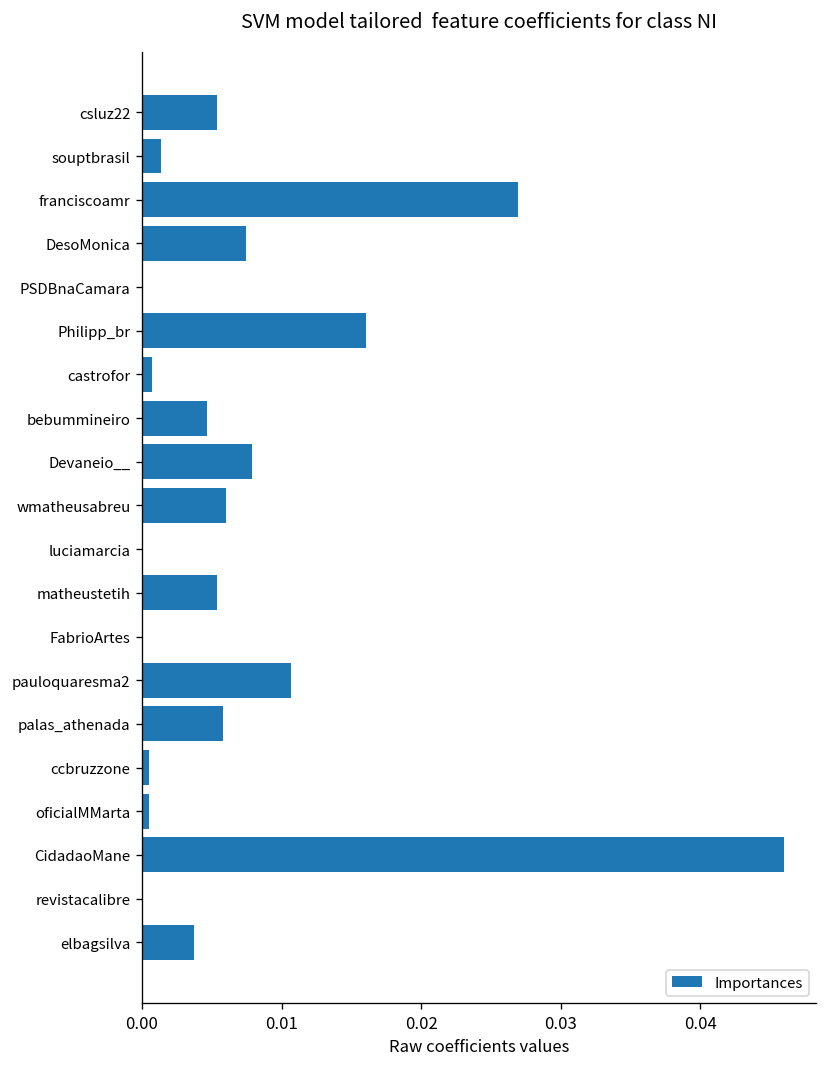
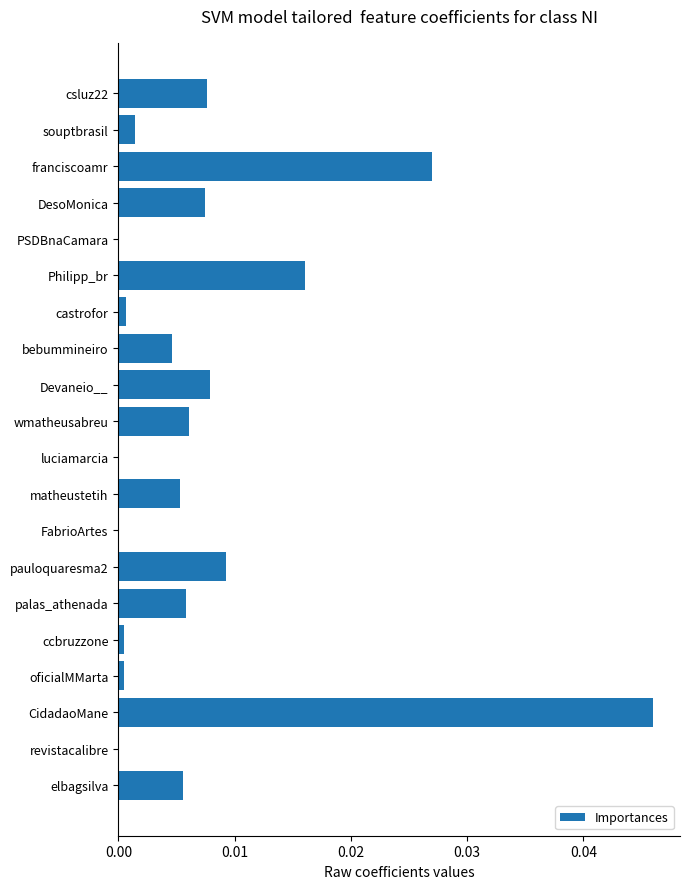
  {
-   "csluz22": 0.0053,
+   "csluz22": 0.0077,
    "souptbrasil": 0.0014,
    "franciscoamr": 0.0269,
    "DesoMonica": 0.0074,
    "PSDBnaCamara": 0.0000,
    "Philipp_br": 0.0160,
    "castrofor": 0.0007,
    "bebummineiro": 0.0046,
    "Devaneio__": 0.0079,
    "wmatheusabreu": 0.0060,
    "luciamarcia": 0.0000,
    "matheustetih": 0.0053,
    "FabrioArtes": 0.0000,
-   "pauloquaresma2": 0.0107,
+   "pauloquaresma2": 0.0093,
    "palas_athenada": 0.0058,
    "ccbruzzone": 0.0005,
    "oficialMMarta": 0.0005,
    "CidadaoMane": 0.0460,
    "revistacalibre": 0.0000,
-   "elbagsilva": 0.0037
+   "elbagsilva": 0.0056
  }
